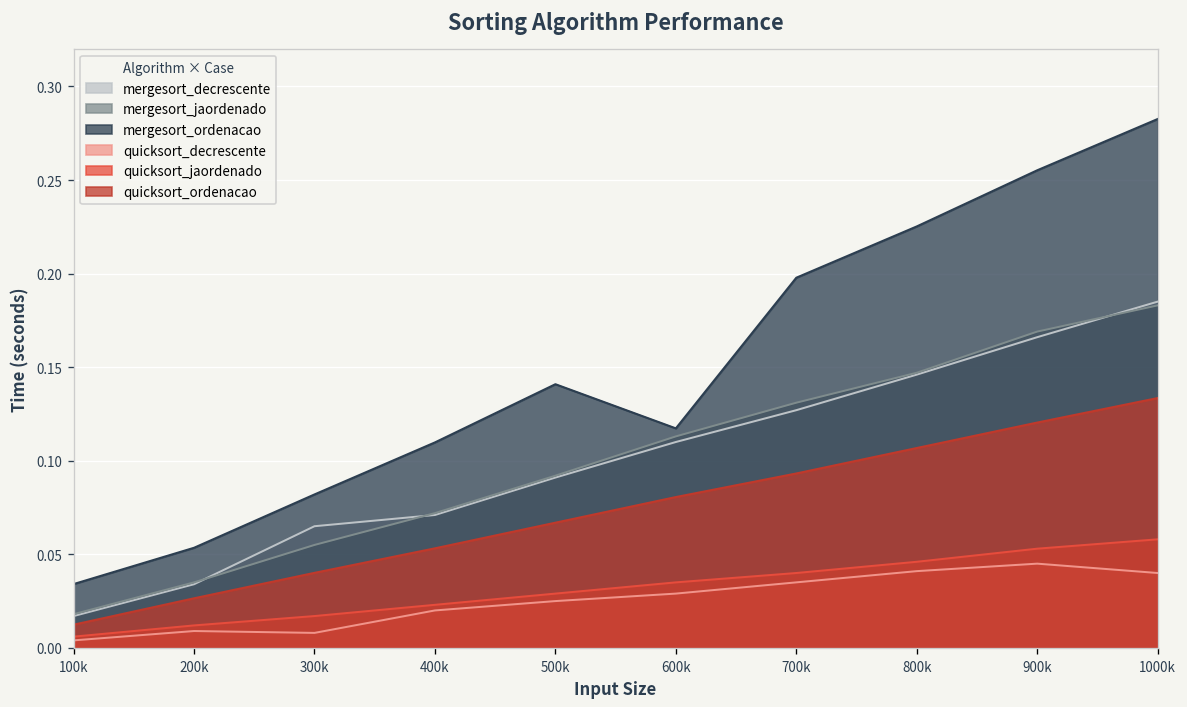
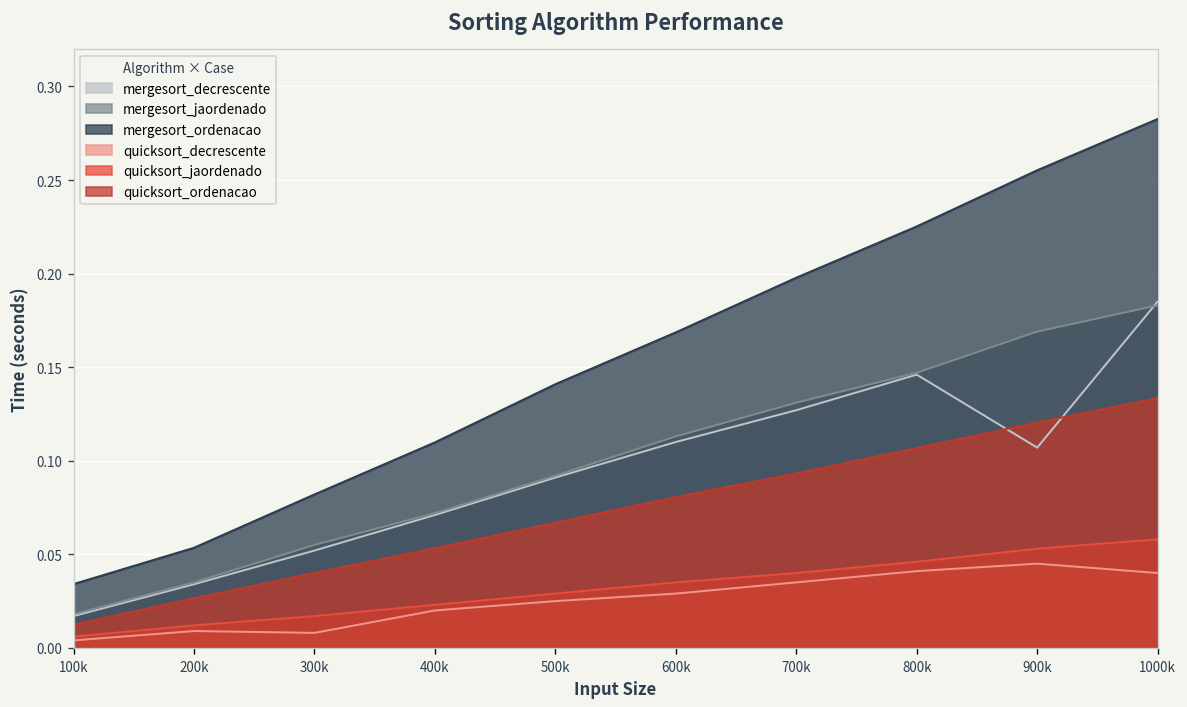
  {
    "mergesort_decrescente": {
-     "300k": 0.065,
+     "300k": 0.052,
      "600k": 0.110,
      "700k": 0.127,
-     "900k": 0.166,
+     "900k": 0.107,
      "1000k": 0.185
    },
    "mergesort_jaordenado": {
      "300k": 0.055,
      "600k": 0.113,
      "700k": 0.131,
      "900k": 0.169,
      "1000k": 0.183
    },
    "mergesort_ordenacao": {
      "100k": 0.034,
      "200k": 0.054,
      "300k": 0.082,
      "400k": 0.110,
      "500k": 0.141,
-     "600k": 0.117,
+     "600k": 0.169,
      "700k": 0.198,
      "800k": 0.225,
      "900k": 0.255,
      "1000k": 0.283
    },
    "quicksort_decrescente": {
      "100k": 0.004,
      "200k": 0.009,
      "300k": 0.008,
      "400k": 0.020,
      "500k": 0.025,
      "600k": 0.029,
      "700k": 0.035,
      "800k": 0.041,
      "900k": 0.045,
      "1000k": 0.040
    }
  }
